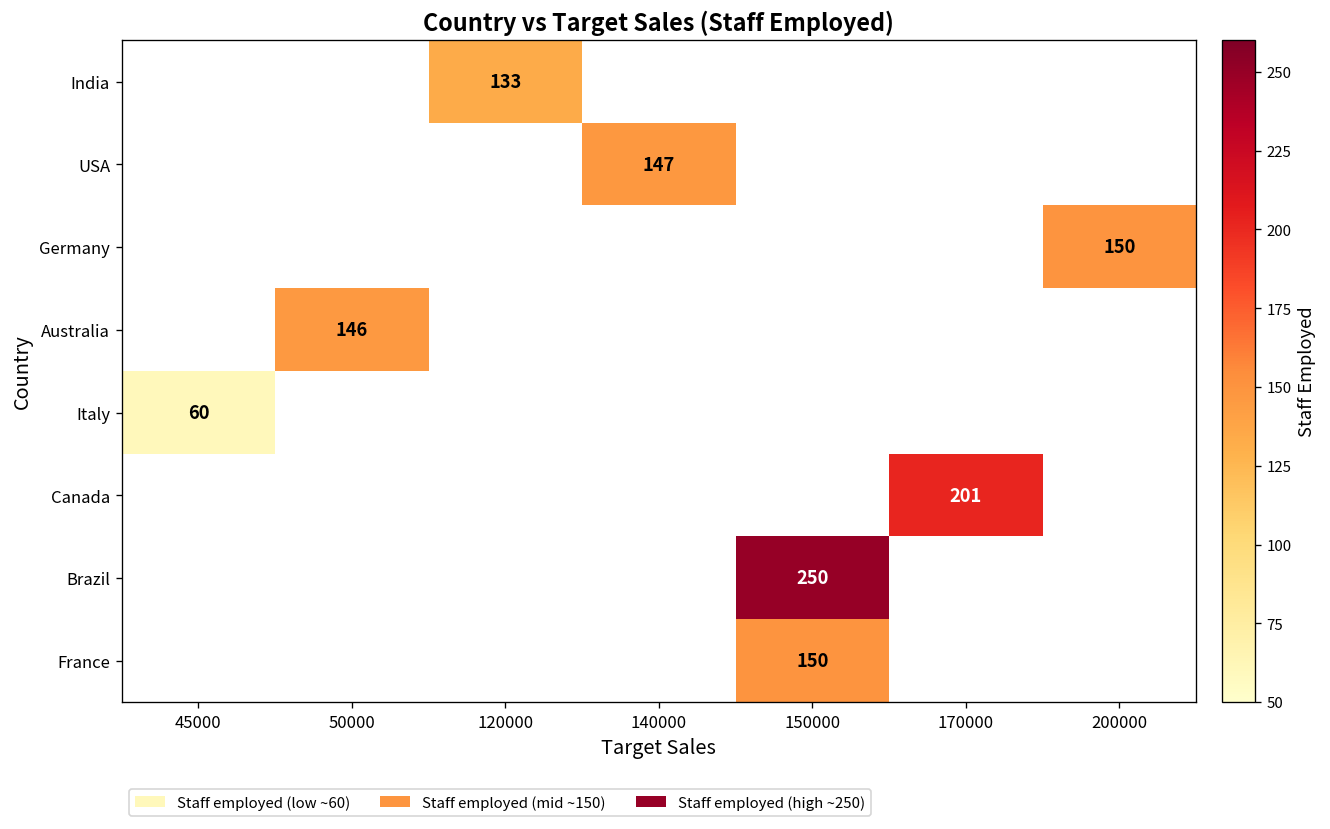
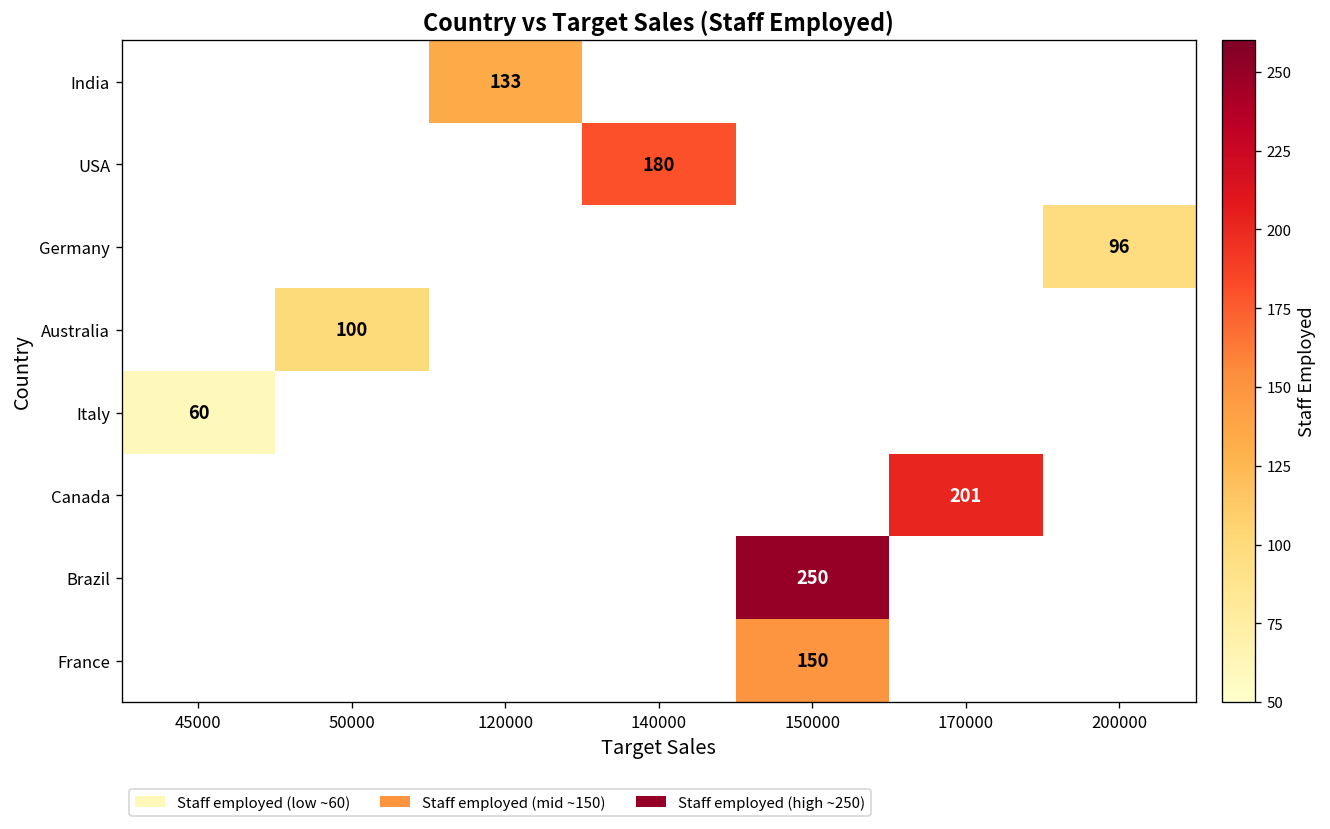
  {
    "India": {
      "120000": 133
    },
    "USA": {
-     "140000": 147
+     "140000": 180
    },
    "Germany": {
-     "200000": 150
+     "200000": 96
    },
    "Australia": {
-     "50000": 146
+     "50000": 100
    },
    "Italy": {
      "45000": 60
    },
    "Canada": {
      "170000": 201
    },
    "Brazil": {
      "150000": 250
    },
    "France": {
      "150000": 150
    }
  }
